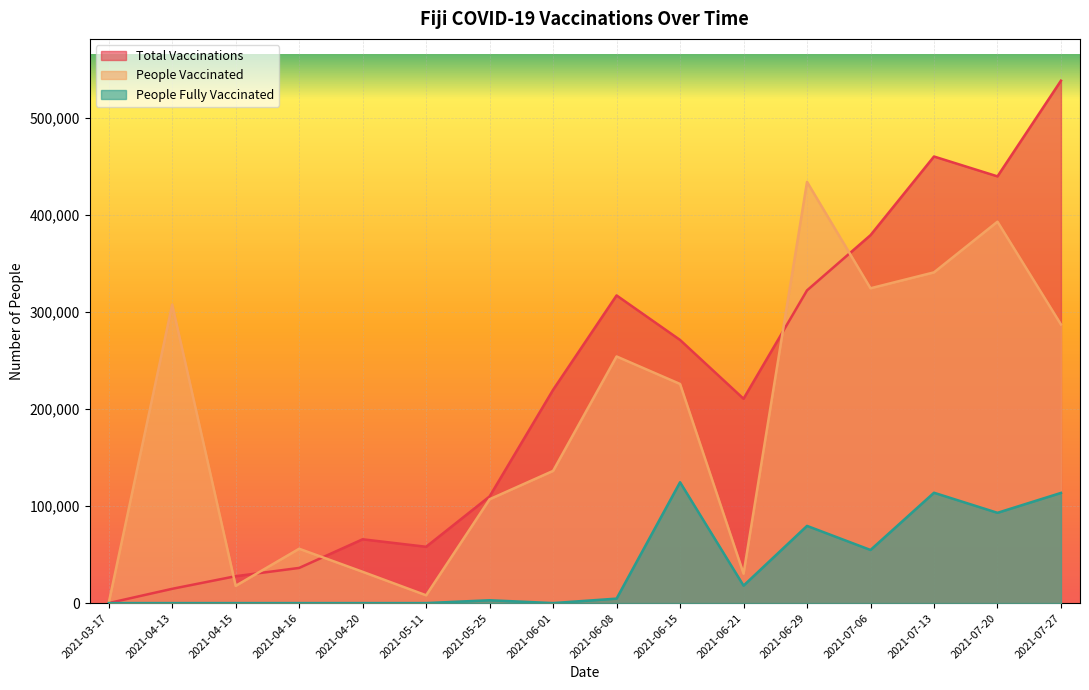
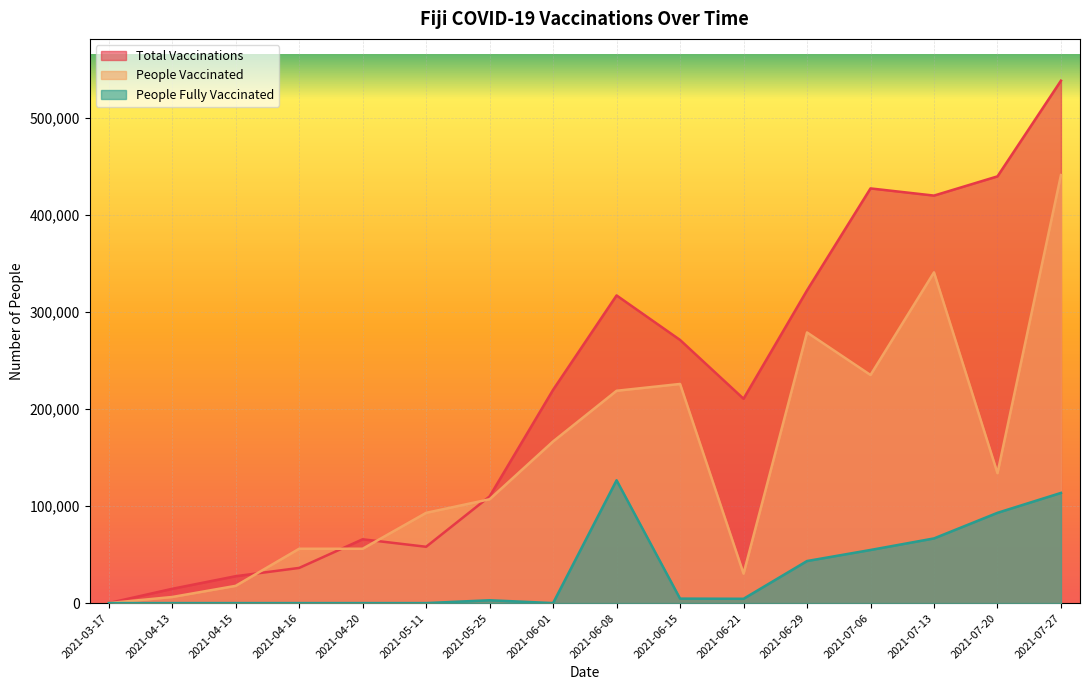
  {
    "Total Vaccinations": {
      "2021-04-13": "10,000",
      "2021-04-15": "30,000",
      "2021-04-16": "40,000",
      "2021-04-20": "70,000",
      "2021-05-11": "60,000",
      "2021-05-25": "110,000",
      "2021-06-01": "220,000",
      "2021-06-08": "320,000",
      "2021-06-15": "270,000",
      "2021-06-21": "210,000",
      "2021-06-29": "320,000",
-     "2021-07-06": "380,000",
-     "2021-07-13": "460,000",
+     "2021-07-06": "430,000",
+     "2021-07-13": "420,000",
      "2021-07-20": "440,000",
      "2021-07-27": "540,000"
    },
    "People Vaccinated": {
-     "2021-04-13": "310,000",
+     "2021-04-13": "10,000",
      "2021-04-15": "20,000",
      "2021-04-16": "60,000",
-     "2021-04-20": "30,000",
-     "2021-05-11": "10,000",
+     "2021-04-20": "60,000",
+     "2021-05-11": "90,000",
      "2021-05-25": "110,000",
-     "2021-06-01": "140,000",
-     "2021-06-08": "250,000",
+     "2021-06-01": "170,000",
+     "2021-06-08": "220,000",
      "2021-06-15": "230,000",
      "2021-06-21": "30,000",
-     "2021-06-29": "430,000",
-     "2021-07-06": "320,000",
+     "2021-06-29": "280,000",
+     "2021-07-06": "240,000",
      "2021-07-13": "340,000",
-     "2021-07-20": "390,000",
-     "2021-07-27": "290,000"
+     "2021-07-20": "130,000",
+     "2021-07-27": "440,000"
    },
    "People Fully Vaccinated": {
      "2021-04-13": "0",
      "2021-04-15": "0",
      "2021-04-16": "0",
      "2021-04-20": "0",
      "2021-05-11": "0",
      "2021-05-25": "0",
      "2021-06-01": "0",
-     "2021-06-08": "0",
-     "2021-06-15": "120,000",
-     "2021-06-21": "20,000",
-     "2021-06-29": "80,000",
+     "2021-06-08": "130,000",
+     "2021-06-15": "0",
+     "2021-06-21": "0",
+     "2021-06-29": "40,000",
      "2021-07-06": "50,000",
-     "2021-07-13": "110,000",
+     "2021-07-13": "70,000",
      "2021-07-20": "90,000",
      "2021-07-27": "110,000"
    }
  }
